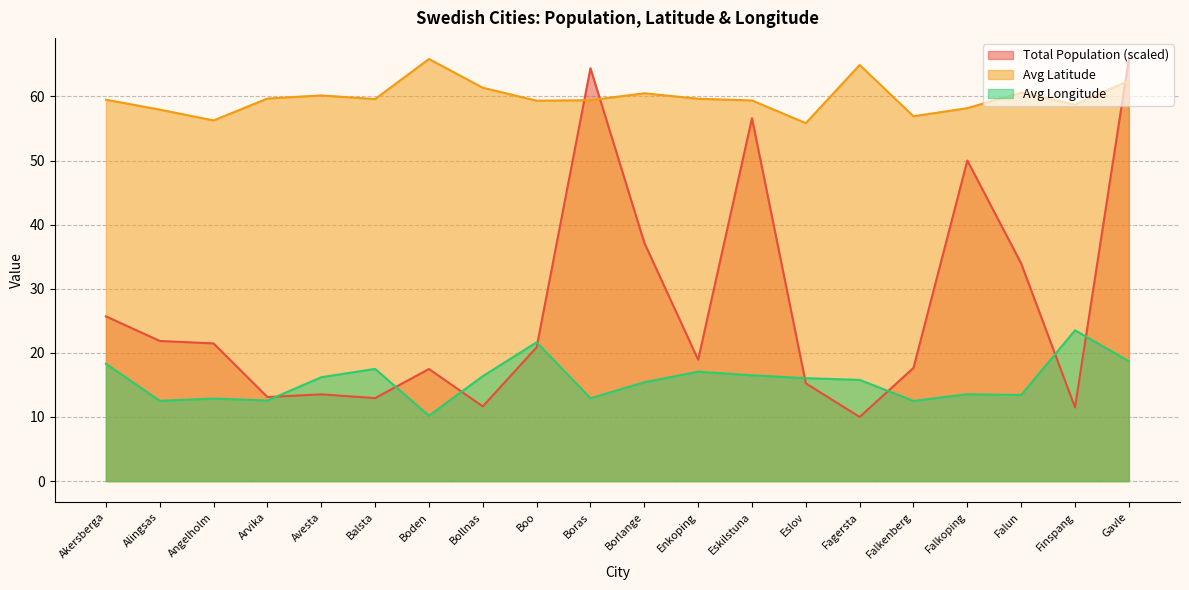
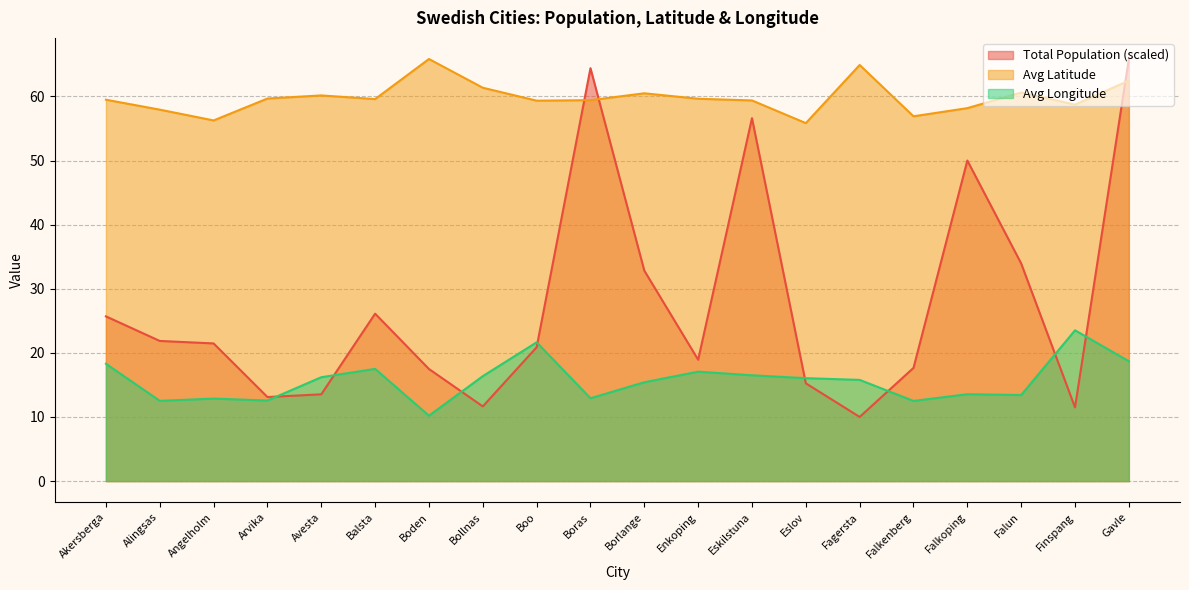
  {
    "Total Population (scaled)": {
      "Akersberga": 26,
      "Alingsas": 22,
      "Angelholm": 21,
      "Arvika": 13,
      "Avesta": 14,
-     "Balsta": 13,
+     "Balsta": 26,
      "Boden": 17,
      "Bollnas": 12,
      "Boo": 21,
      "Boras": 64,
-     "Borlange": 37,
+     "Borlange": 33,
      "Enkoping": 19,
      "Eskilstuna": 57,
      "Eslov": 15,
      "Fagersta": 10,
      "Falkenberg": 18,
      "Falkoping": 50,
      "Falun": 34,
      "Finspang": 11
    },
    "Avg Latitude": {
      "Akersberga": 59,
      "Alingsas": 58,
      "Angelholm": 56,
      "Arvika": 60,
      "Avesta": 60,
      "Balsta": 60,
      "Boden": 66,
      "Bollnas": 61,
      "Boo": 59,
      "Boras": 59,
      "Borlange": 60,
      "Enkoping": 60,
      "Eskilstuna": 59,
      "Eslov": 56,
      "Fagersta": 65,
      "Falkenberg": 57,
      "Falkoping": 58
    },
    "Avg Longitude": {
      "Akersberga": 18,
      "Alingsas": 13,
      "Angelholm": 13,
      "Arvika": 13,
      "Avesta": 16,
      "Balsta": 18,
      "Boden": 10,
      "Bollnas": 16,
      "Boo": 22,
      "Boras": 13,
      "Borlange": 15,
      "Enkoping": 17,
      "Eskilstuna": 17,
      "Eslov": 16,
      "Fagersta": 16,
      "Falkenberg": 13,
      "Falkoping": 14,
      "Falun": 13,
      "Finspang": 24,
      "Gavle": 19
    }
  }
